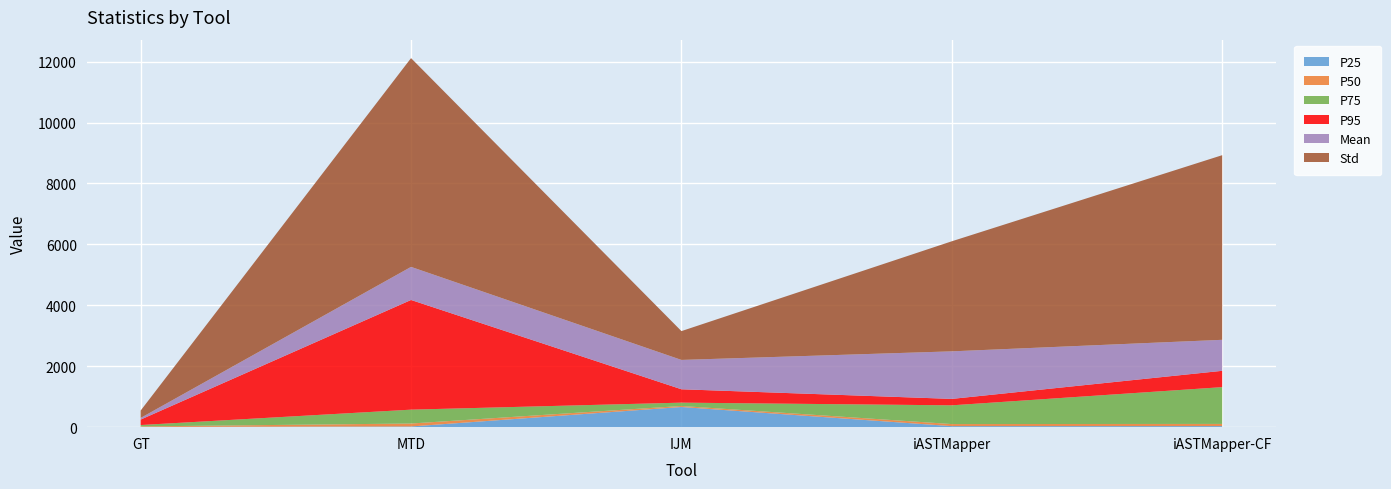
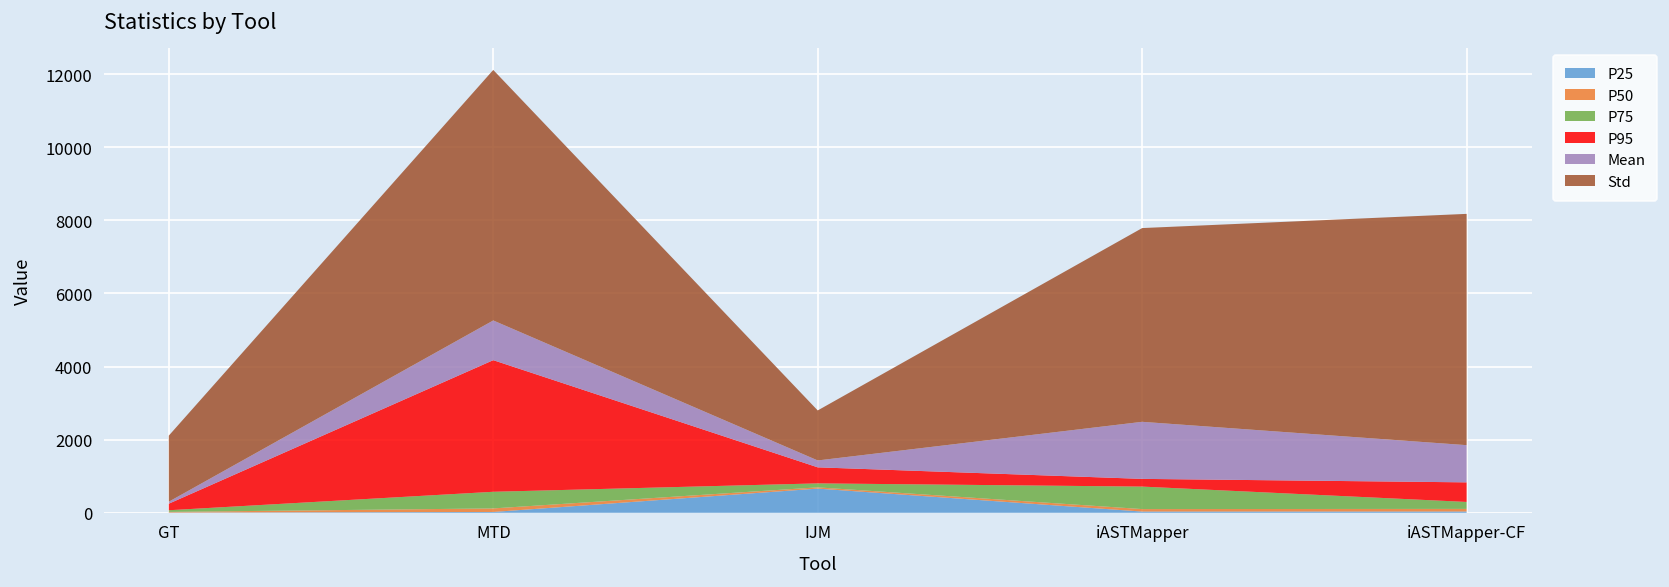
  {
    "P50": {
      "MTD": 100
    },
    "P75": {
      "MTD": 500,
      "IJM": 100,
      "iASTMapper": 600,
-     "iASTMapper-CF": 1200
+     "iASTMapper-CF": 200
    },
    "P95": {
      "MTD": 3600,
      "IJM": 400,
      "iASTMapper": 200,
      "iASTMapper-CF": 500
    },
    "Mean": {
      "MTD": 1100,
-     "IJM": 1000,
+     "IJM": 200,
      "iASTMapper": 1600,
      "iASTMapper-CF": 1000
    },
    "Std": {
-     "GT": 200,
+     "GT": 1800,
      "MTD": 6900,
-     "IJM": 900,
-     "iASTMapper": 3600,
-     "iASTMapper-CF": 6100
+     "IJM": 1400,
+     "iASTMapper": 5300,
+     "iASTMapper-CF": 6300
    }
  }
